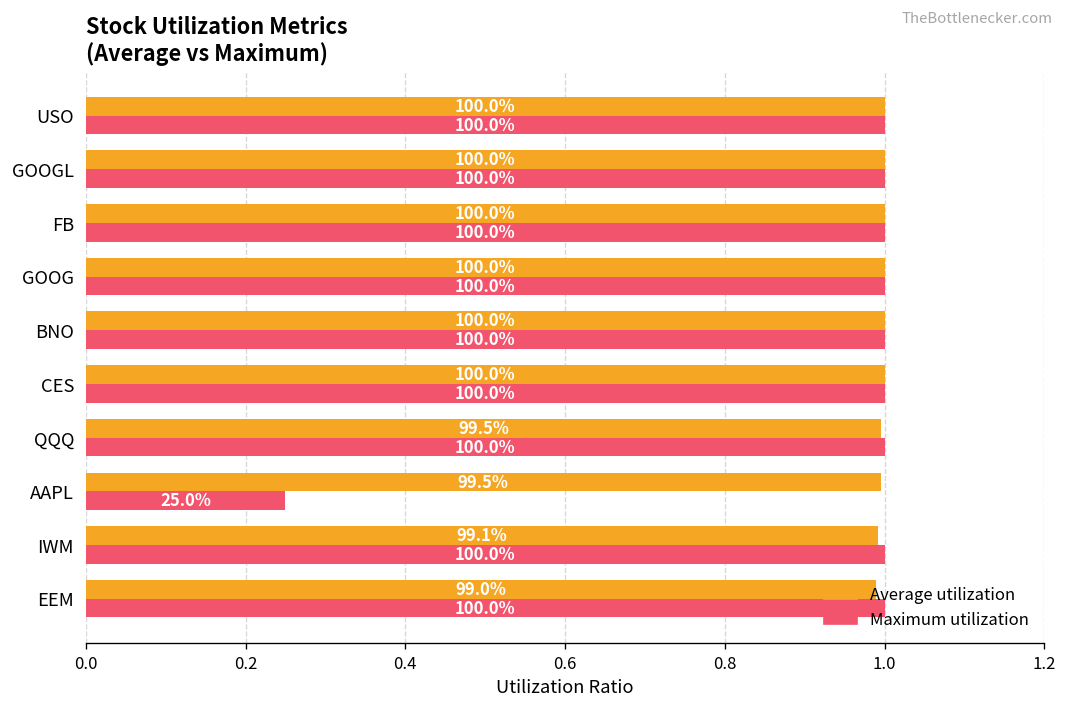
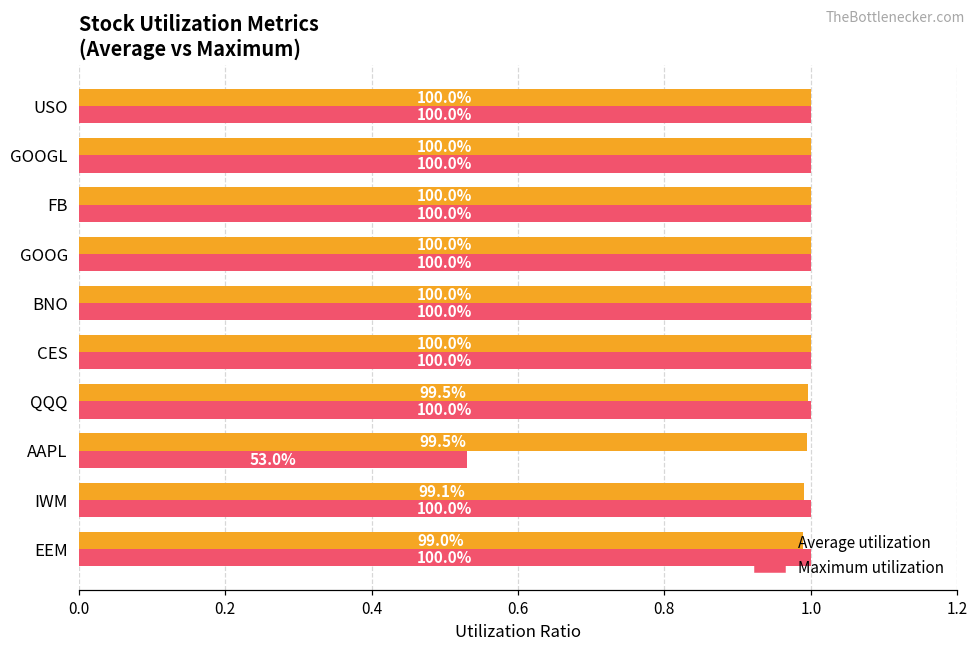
  {
    "Average utilization": {
      "USO": "100.0%",
      "GOOGL": "100.0%",
      "FB": "100.0%",
      "GOOG": "100.0%",
      "BNO": "100.0%",
      "CES": "100.0%",
      "QQQ": "99.5%",
      "AAPL": "99.5%",
      "IWM": "99.1%",
      "EEM": "99.0%"
    },
    "Maximum utilization": {
      "USO": "100.0%",
      "GOOGL": "100.0%",
      "FB": "100.0%",
      "GOOG": "100.0%",
      "BNO": "100.0%",
      "CES": "100.0%",
      "QQQ": "100.0%",
-     "AAPL": "25.0%",
+     "AAPL": "53.0%",
      "IWM": "100.0%",
      "EEM": "100.0%"
    }
  }
